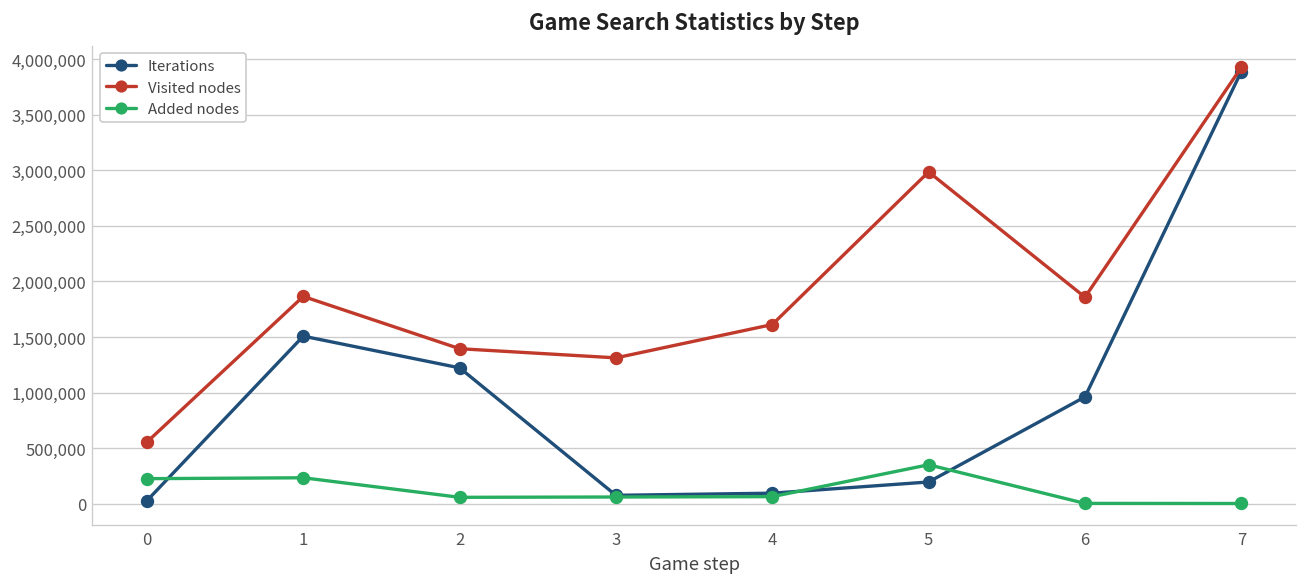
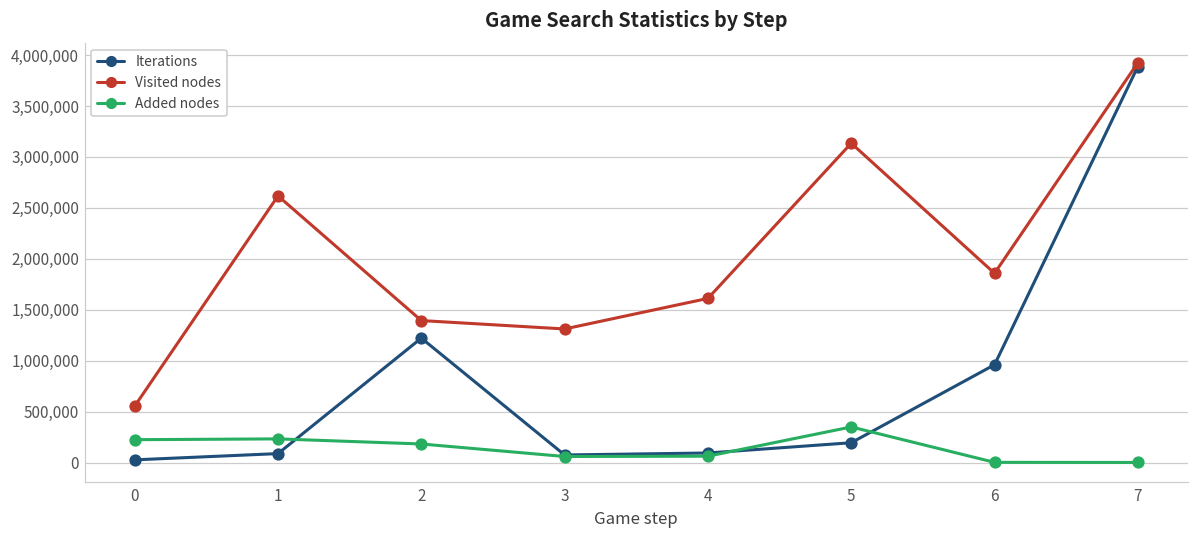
  {
    "Iterations": {
      "0": "0",
-     "1": "1,500,000",
+     "1": "100,000",
      "2": "1,200,000",
      "4": "100,000",
      "5": "200,000",
      "6": "1,000,000",
      "7": "3,900,000"
    },
    "Visited nodes": {
      "0": "600,000",
-     "1": "1,900,000",
+     "1": "2,600,000",
      "2": "1,400,000",
      "3": "1,300,000",
      "4": "1,600,000",
-     "5": "3,000,000",
+     "5": "3,100,000",
      "6": "1,900,000",
      "7": "3,900,000"
    },
    "Added nodes": {
      "0": "200,000",
      "1": "200,000",
-     "2": "100,000",
+     "2": "200,000",
      "4": "100,000",
      "5": "400,000",
      "6": "0",
      "7": "0"
    }
  }
